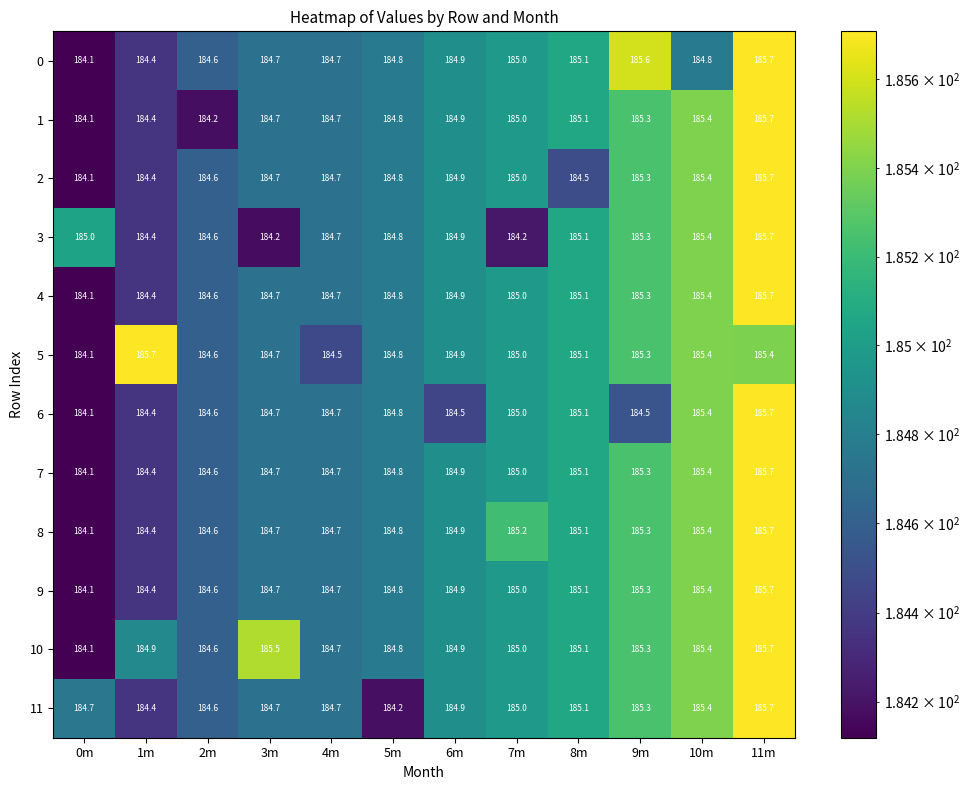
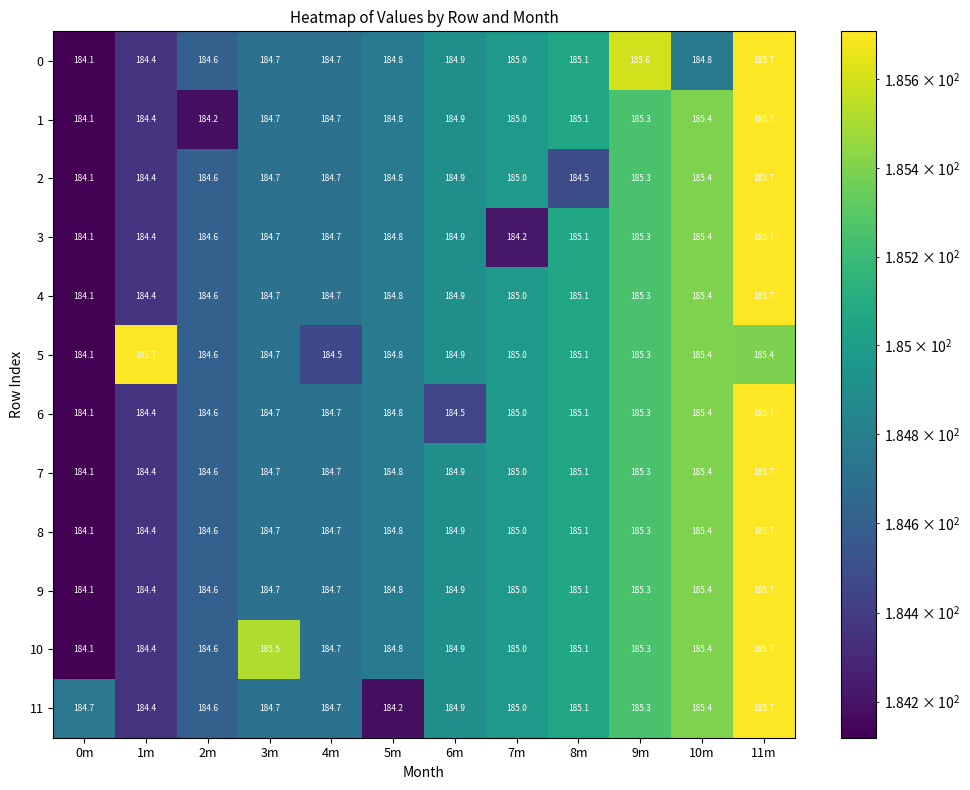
  {
    "0": {
      "0m": 184.1,
      "1m": 184.4,
      "2m": 184.6,
      "3m": 184.7,
      "4m": 184.7,
      "5m": 184.8,
      "6m": 184.9,
      "7m": 185.0,
      "8m": 185.1,
      "9m": 185.6,
      "10m": 184.8,
      "11m": 185.7
    },
    "1": {
      "0m": 184.1,
      "1m": 184.4,
      "2m": 184.2,
      "3m": 184.7,
      "4m": 184.7,
      "5m": 184.8,
      "6m": 184.9,
      "7m": 185.0,
      "8m": 185.1,
      "9m": 185.3,
      "10m": 185.4,
      "11m": 185.7
    },
    "2": {
      "0m": 184.1,
      "1m": 184.4,
      "2m": 184.6,
      "3m": 184.7,
      "4m": 184.7,
      "5m": 184.8,
      "6m": 184.9,
      "7m": 185.0,
      "8m": 184.5,
      "9m": 185.3,
      "10m": 185.4,
      "11m": 185.7
    },
    "3": {
-     "0m": 185.0,
+     "0m": 184.1,
      "1m": 184.4,
      "2m": 184.6,
-     "3m": 184.2,
+     "3m": 184.7,
      "4m": 184.7,
      "5m": 184.8,
      "6m": 184.9,
      "7m": 184.2,
      "8m": 185.1,
      "9m": 185.3,
      "10m": 185.4,
      "11m": 185.7
    },
    "4": {
      "0m": 184.1,
      "1m": 184.4,
      "2m": 184.6,
      "3m": 184.7,
      "4m": 184.7,
      "5m": 184.8,
      "6m": 184.9,
      "7m": 185.0,
      "8m": 185.1,
      "9m": 185.3,
      "10m": 185.4,
      "11m": 185.7
    },
    "5": {
      "0m": 184.1,
      "1m": 185.7,
      "2m": 184.6,
      "3m": 184.7,
      "4m": 184.5,
      "5m": 184.8,
      "6m": 184.9,
      "7m": 185.0,
      "8m": 185.1,
      "9m": 185.3,
      "10m": 185.4,
      "11m": 185.4
    },
    "6": {
      "0m": 184.1,
      "1m": 184.4,
      "2m": 184.6,
      "3m": 184.7,
      "4m": 184.7,
      "5m": 184.8,
      "6m": 184.5,
      "7m": 185.0,
      "8m": 185.1,
-     "9m": 184.5,
+     "9m": 185.3,
      "10m": 185.4,
      "11m": 185.7
    },
    "7": {
      "0m": 184.1,
      "1m": 184.4,
      "2m": 184.6,
      "3m": 184.7,
      "4m": 184.7,
      "5m": 184.8,
      "6m": 184.9,
      "7m": 185.0,
      "8m": 185.1,
      "9m": 185.3,
      "10m": 185.4,
      "11m": 185.7
    },
    "8": {
      "0m": 184.1,
      "1m": 184.4,
      "2m": 184.6,
      "3m": 184.7,
      "4m": 184.7,
      "5m": 184.8,
      "6m": 184.9,
-     "7m": 185.2,
+     "7m": 185.0,
      "8m": 185.1,
      "9m": 185.3,
      "10m": 185.4,
      "11m": 185.7
    },
    "9": {
      "0m": 184.1,
      "1m": 184.4,
      "2m": 184.6,
      "3m": 184.7,
      "4m": 184.7,
      "5m": 184.8,
      "6m": 184.9,
      "7m": 185.0,
      "8m": 185.1,
      "9m": 185.3,
      "10m": 185.4,
      "11m": 185.7
    },
    "10": {
      "0m": 184.1,
-     "1m": 184.9,
+     "1m": 184.4,
      "2m": 184.6,
      "3m": 185.5,
      "4m": 184.7,
      "5m": 184.8,
      "6m": 184.9,
      "7m": 185.0,
      "8m": 185.1,
      "9m": 185.3,
      "10m": 185.4,
      "11m": 185.7
    },
    "11": {
      "0m": 184.7,
      "1m": 184.4,
      "2m": 184.6,
      "3m": 184.7,
      "4m": 184.7,
      "5m": 184.2,
      "6m": 184.9,
      "7m": 185.0,
      "8m": 185.1,
      "9m": 185.3,
      "10m": 185.4,
      "11m": 185.7
    }
  }
